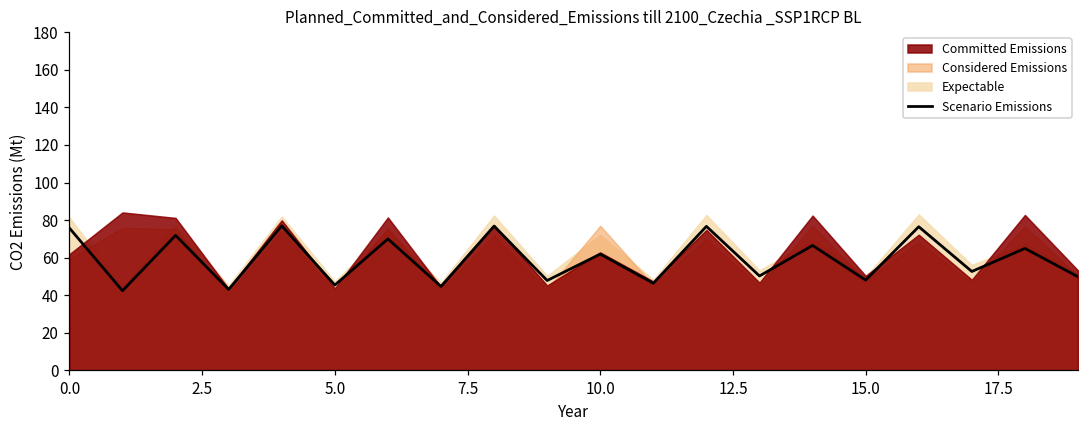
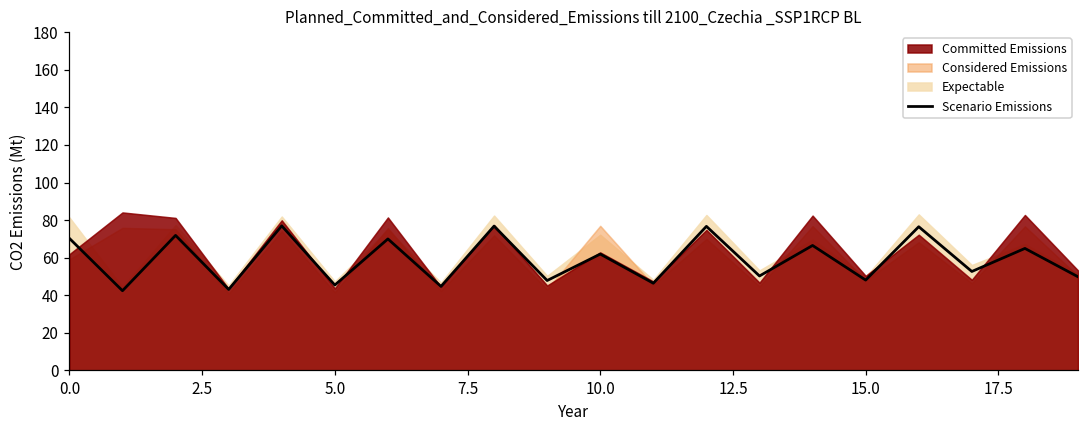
  {
    "Scenario Emissions": {
-     "0.0": 76,
+     "0.0": 70,
      "5.0": 45
    },
    "Committed Emissions": {
      "0.0": 62,
      "5.0": 44
    }
  }
